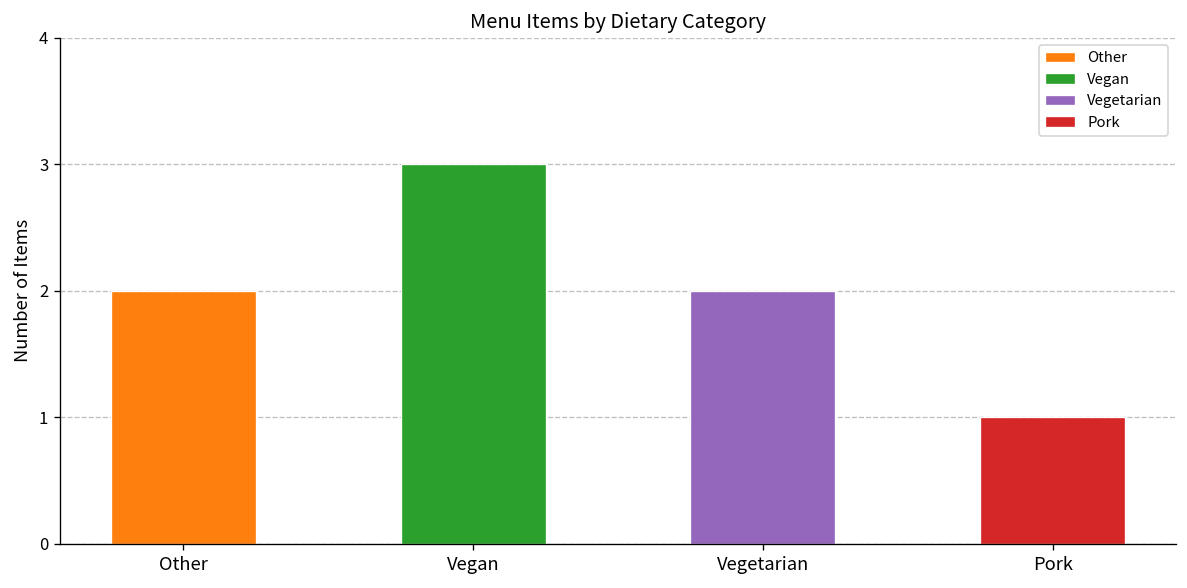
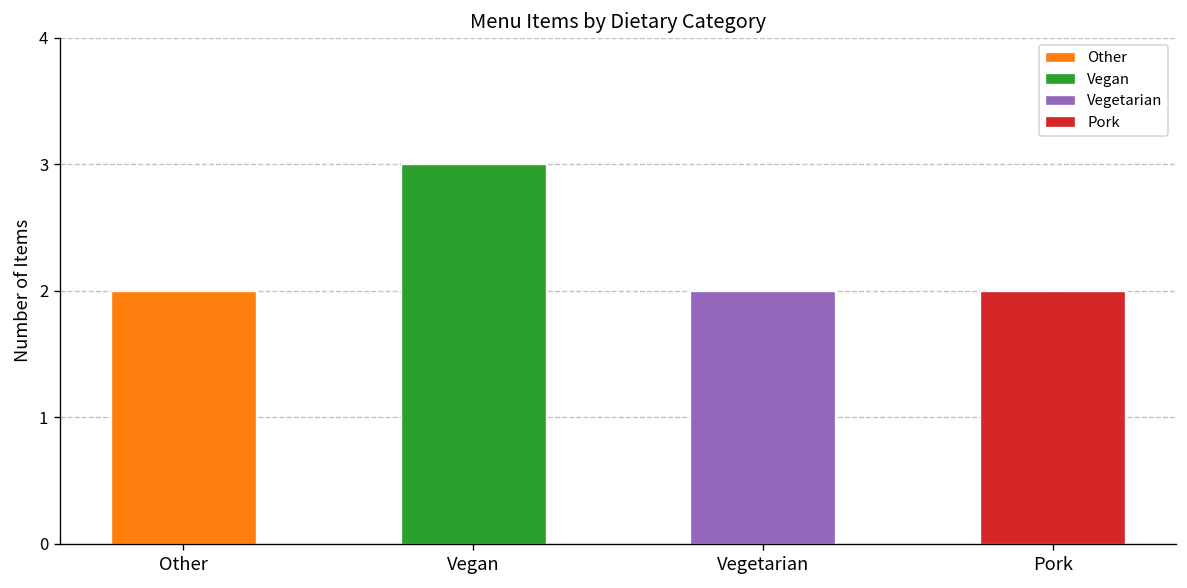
  {
    "Other": 2,
    "Vegan": 3,
    "Vegetarian": 2,
-   "Pork": 1
+   "Pork": 2
  }
